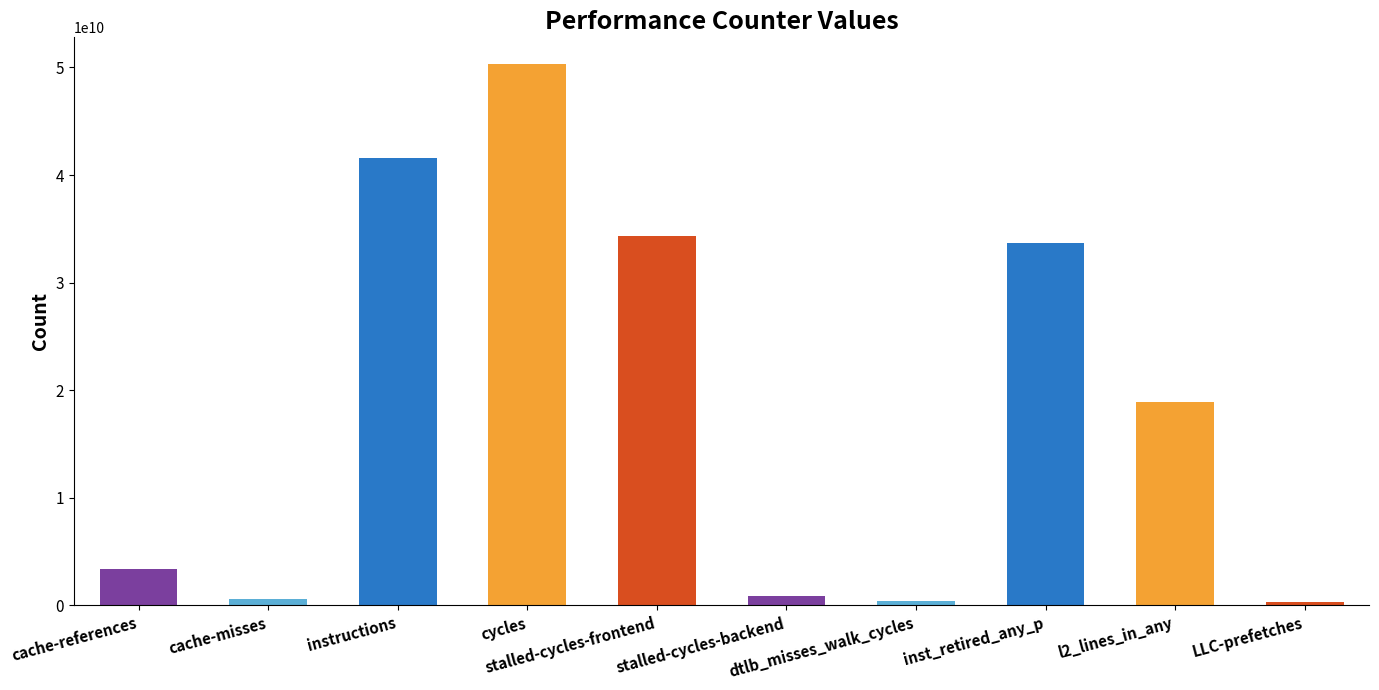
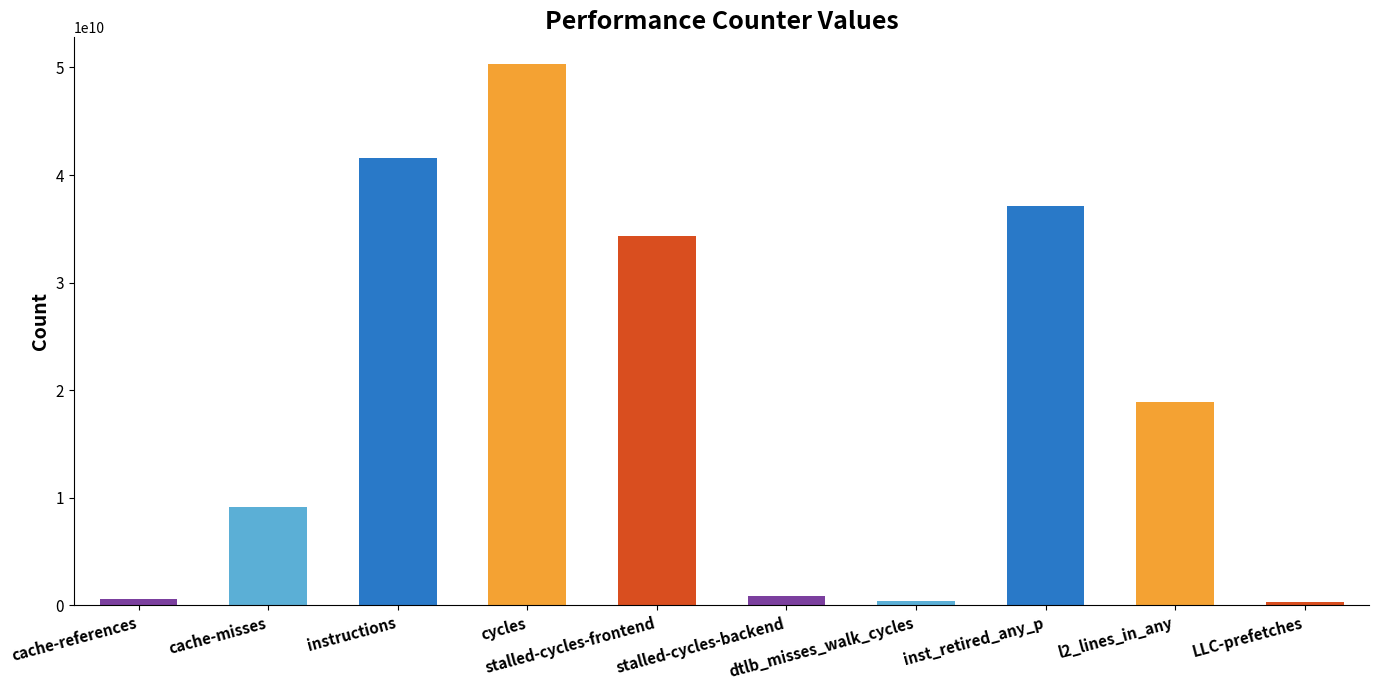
  {
-   "cache-references": 3400000000,
-   "cache-misses": 600000000,
+   "cache-references": 600000000,
+   "cache-misses": 9200000000,
    "instructions": 41600000000,
    "cycles": 50300000000,
    "stalled-cycles-frontend": 34300000000,
    "stalled-cycles-backend": 900000000,
    "dtlb_misses_walk_cycles": 400000000,
-   "inst_retired_any_p": 33700000000,
+   "inst_retired_any_p": 37100000000,
    "l2_lines_in_any": 19000000000,
    "LLC-prefetches": 300000000
  }
